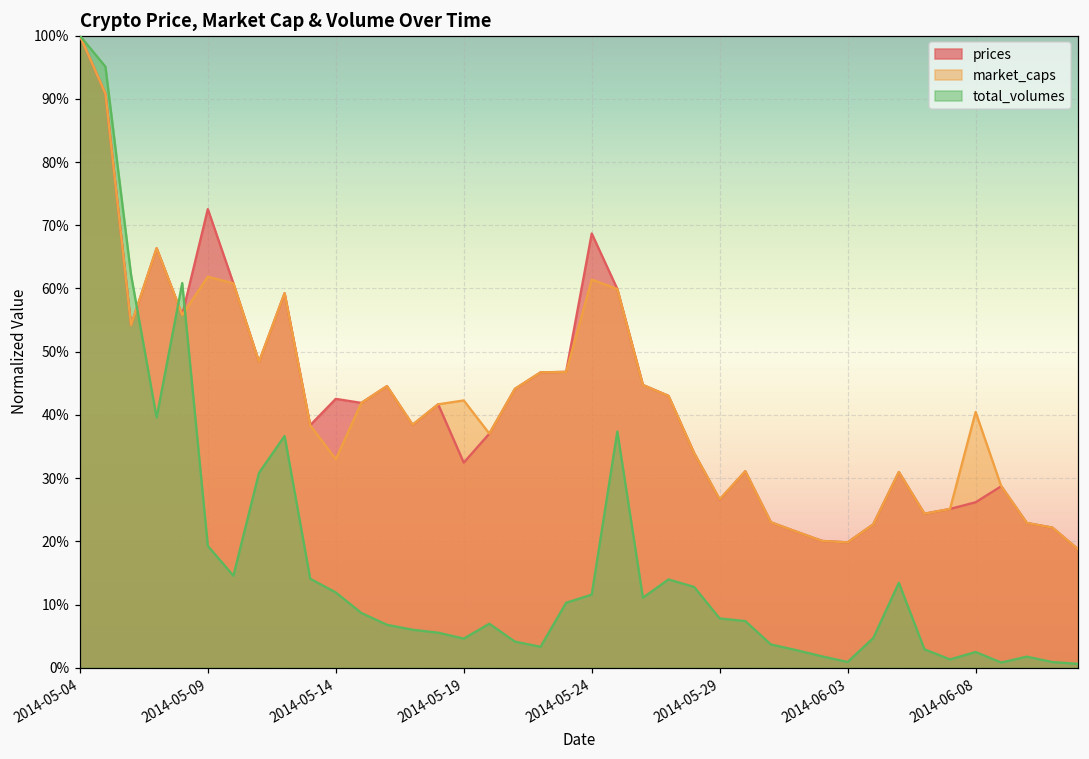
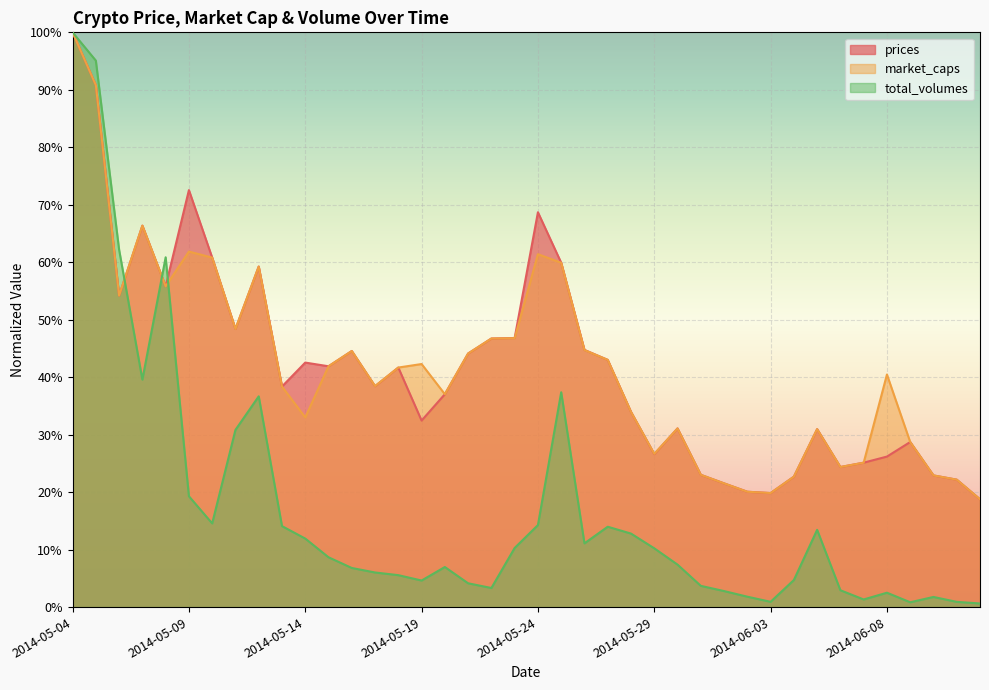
  {
    "prices": {
      "2014-05-09": "73%",
      "2014-05-14": "43%",
      "2014-05-19": "32%",
      "2014-05-24": "69%",
      "2014-06-08": "26%"
    },
    "market_caps": {
      "2014-05-09": "62%",
      "2014-05-14": "33%",
      "2014-05-19": "42%",
      "2014-05-24": "61%",
      "2014-06-08": "40%"
    },
    "total_volumes": {
      "2014-05-09": "19%",
      "2014-05-14": "12%",
      "2014-05-19": "5%",
-     "2014-05-24": "12%",
-     "2014-05-29": "8%",
+     "2014-05-24": "14%",
+     "2014-05-29": "10%",
      "2014-06-03": "1%",
      "2014-06-08": "3%"
    }
  }
